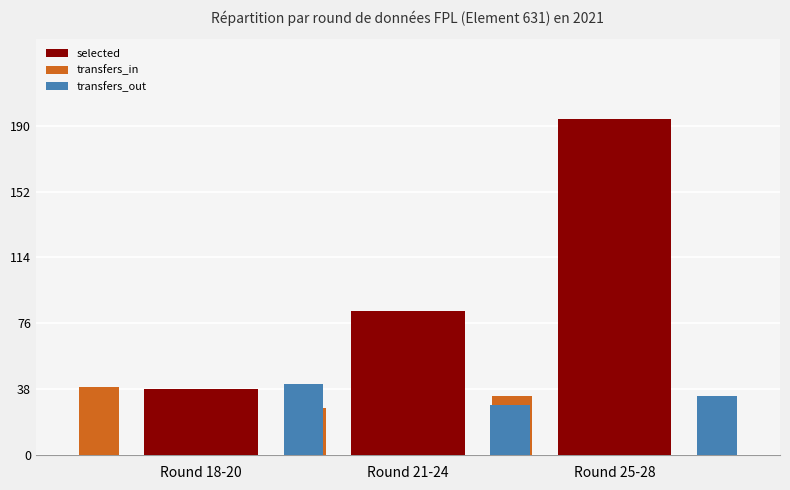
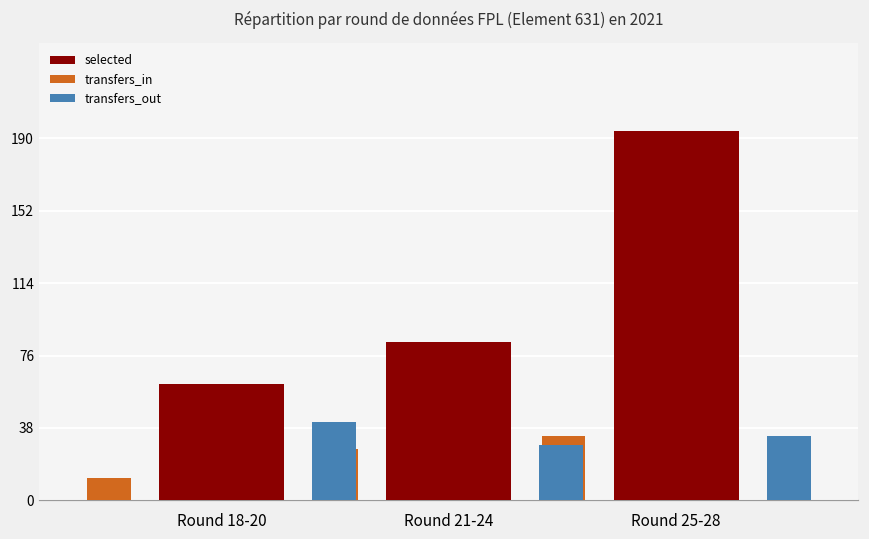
  {
    "selected": {
-     "Round 18-20": 38,
+     "Round 18-20": 61,
      "Round 21-24": 83,
      "Round 25-28": 194
    },
    "transfers_in": {
-     "Round 18-20": 39,
+     "Round 18-20": 12,
      "Round 25-28": 34
    },
    "transfers_out": {
      "Round 18-20": 41,
      "Round 25-28": 34
    }
  }
